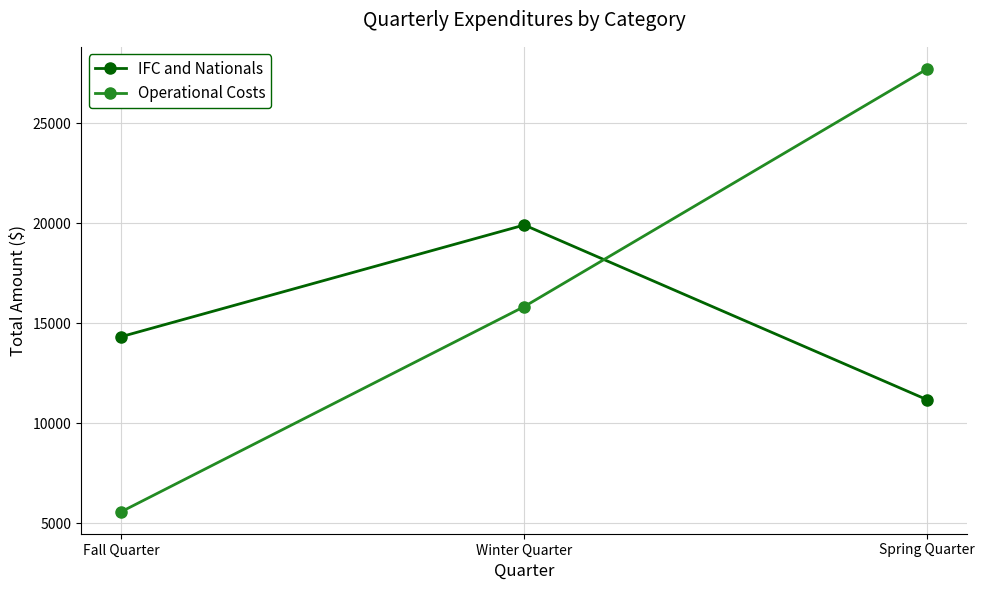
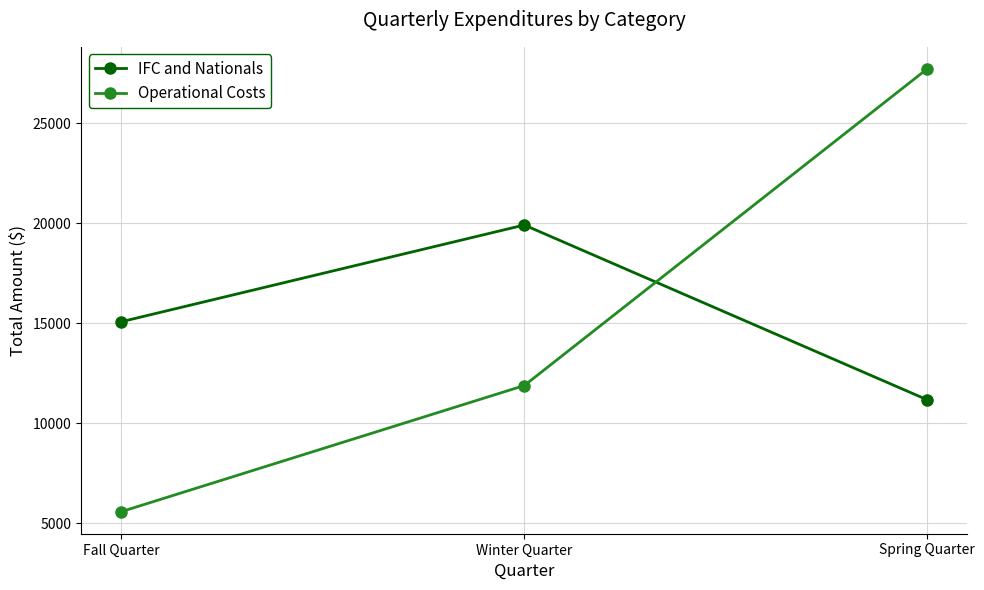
  {
    "IFC and Nationals": {
-     "Fall Quarter": 14300,
+     "Fall Quarter": 15100,
      "Winter Quarter": 19900,
      "Spring Quarter": 11200
    },
    "Operational Costs": {
      "Fall Quarter": 5600,
-     "Winter Quarter": 15800,
+     "Winter Quarter": 11900,
      "Spring Quarter": 27700
    }
  }
